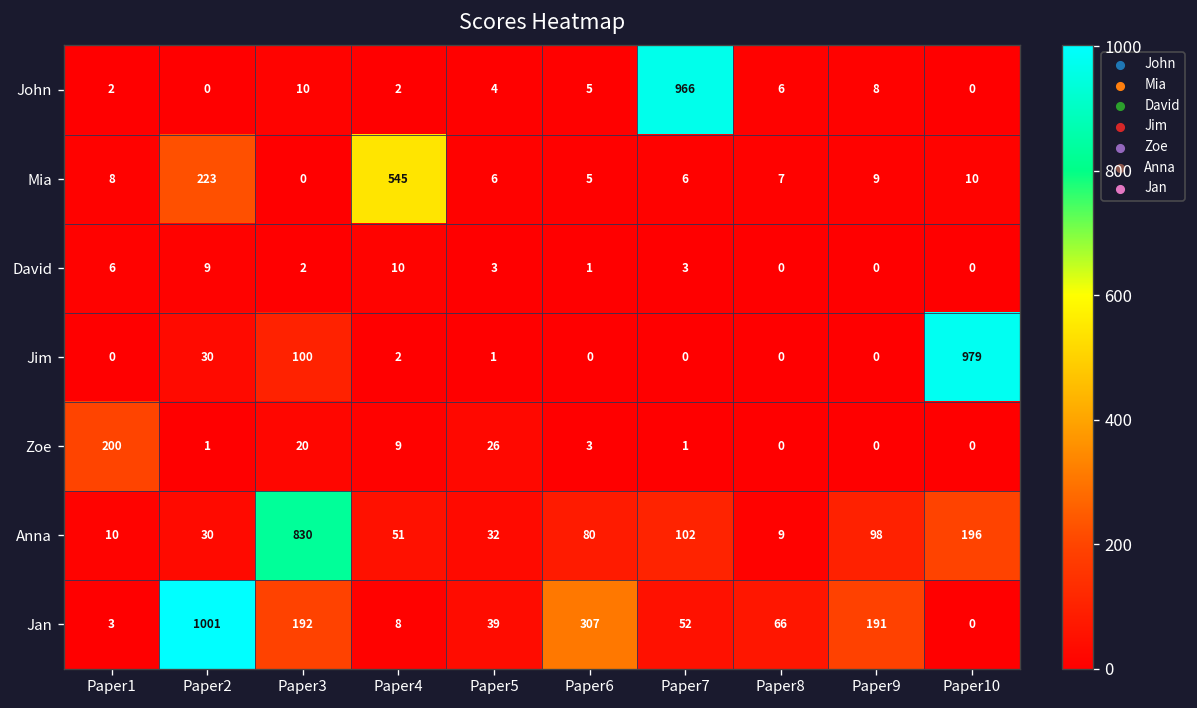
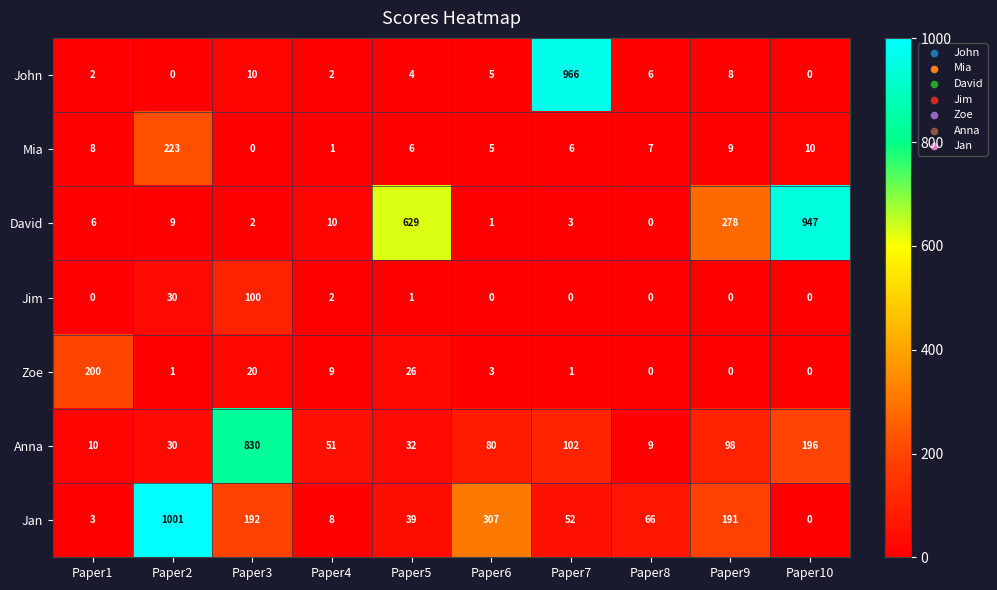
  {
    "John": {
      "Paper1": 2,
      "Paper2": 0,
      "Paper3": 10,
      "Paper4": 2,
      "Paper5": 4,
      "Paper6": 5,
      "Paper7": 966,
      "Paper8": 6,
      "Paper9": 8,
      "Paper10": 0
    },
    "Mia": {
      "Paper1": 8,
      "Paper2": 223,
      "Paper3": 0,
-     "Paper4": 545,
+     "Paper4": 1,
      "Paper5": 6,
      "Paper6": 5,
      "Paper7": 6,
      "Paper8": 7,
      "Paper9": 9,
      "Paper10": 10
    },
    "David": {
      "Paper1": 6,
      "Paper2": 9,
      "Paper3": 2,
      "Paper4": 10,
-     "Paper5": 3,
+     "Paper5": 629,
      "Paper6": 1,
      "Paper7": 3,
      "Paper8": 0,
-     "Paper9": 0,
-     "Paper10": 0
+     "Paper9": 278,
+     "Paper10": 947
    },
    "Jim": {
      "Paper1": 0,
      "Paper2": 30,
      "Paper3": 100,
      "Paper4": 2,
      "Paper5": 1,
      "Paper6": 0,
      "Paper7": 0,
      "Paper8": 0,
      "Paper9": 0,
-     "Paper10": 979
+     "Paper10": 0
    },
    "Zoe": {
      "Paper1": 200,
      "Paper2": 1,
      "Paper3": 20,
      "Paper4": 9,
      "Paper5": 26,
      "Paper6": 3,
      "Paper7": 1,
      "Paper8": 0,
      "Paper9": 0,
      "Paper10": 0
    },
    "Anna": {
      "Paper1": 10,
      "Paper2": 30,
      "Paper3": 830,
      "Paper4": 51,
      "Paper5": 32,
      "Paper6": 80,
      "Paper7": 102,
      "Paper8": 9,
      "Paper9": 98,
      "Paper10": 196
    },
    "Jan": {
      "Paper1": 3,
      "Paper2": 1001,
      "Paper3": 192,
      "Paper4": 8,
      "Paper5": 39,
      "Paper6": 307,
      "Paper7": 52,
      "Paper8": 66,
      "Paper9": 191,
      "Paper10": 0
    }
  }
